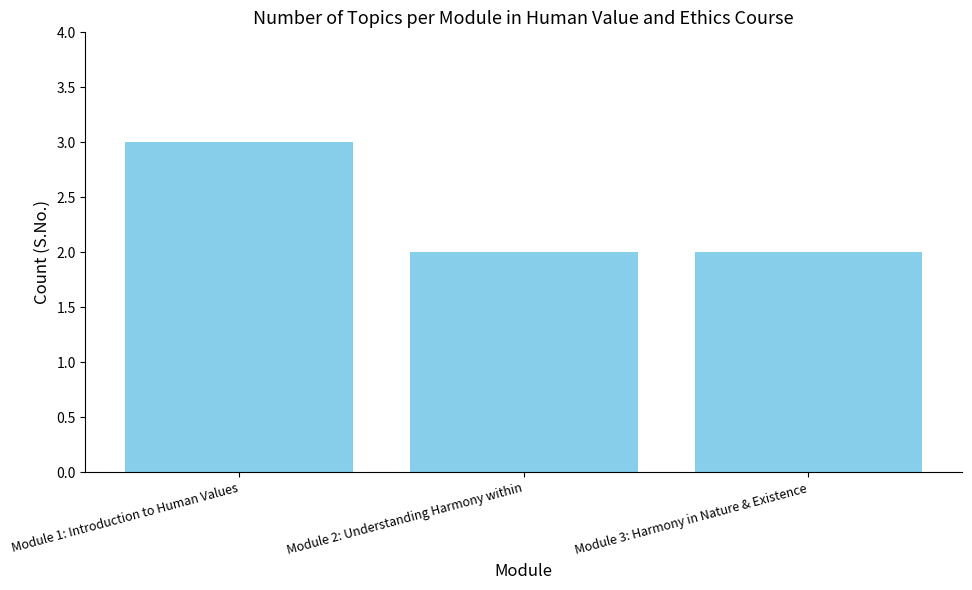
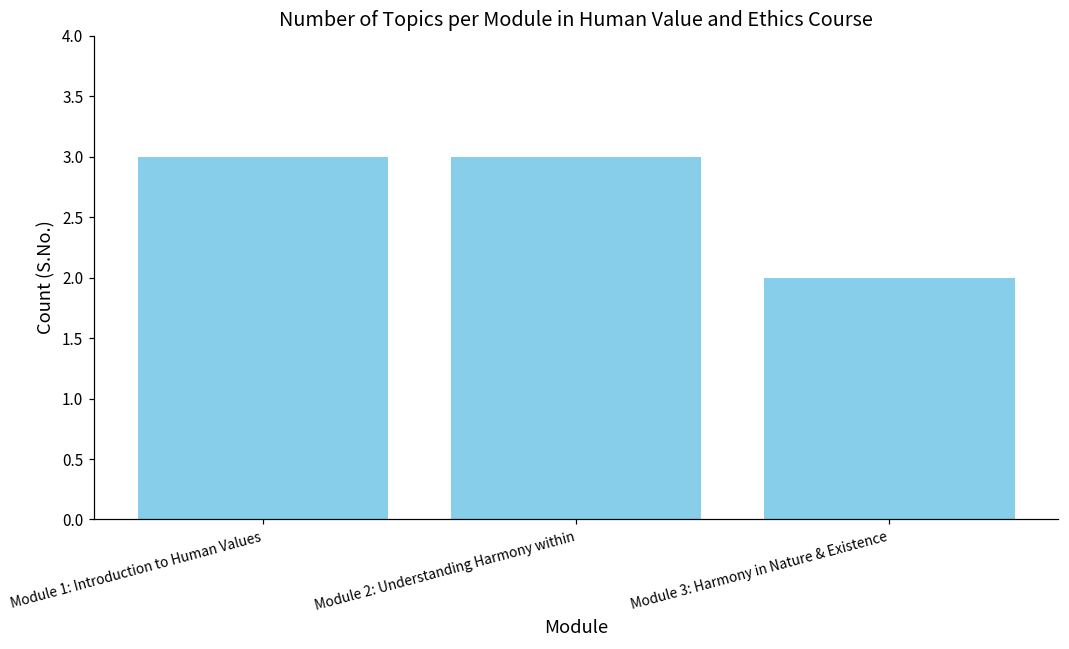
  {
    "Module 1: Introduction to Human Values": 3,
-   "Module 2: Understanding Harmony within": 2,
+   "Module 2: Understanding Harmony within": 3,
    "Module 3: Harmony in Nature & Existence": 2
  }
